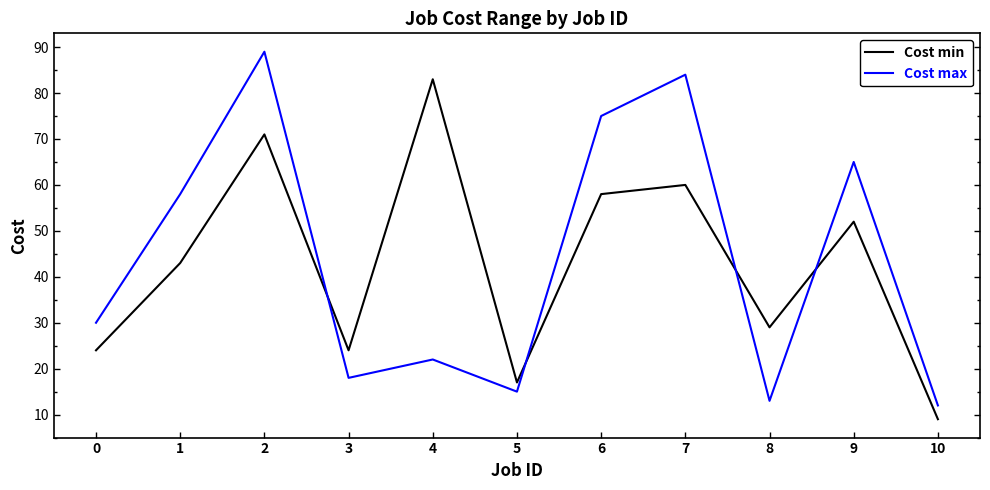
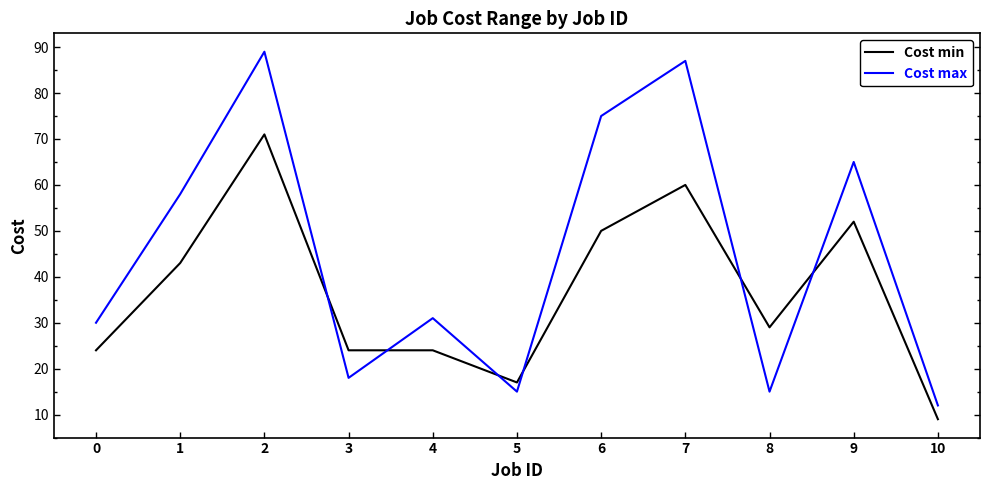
  {
    "Cost min": {
      "0": 24,
      "1": 43,
      "2": 71,
      "3": 24,
-     "4": 83,
+     "4": 24,
      "5": 17,
-     "6": 58,
+     "6": 50,
      "7": 60,
      "8": 29,
      "9": 52,
      "10": 9
    },
    "Cost max": {
      "0": 30,
      "1": 58,
      "2": 89,
      "3": 18,
-     "4": 22,
+     "4": 31,
      "5": 15,
      "6": 75,
-     "7": 84,
-     "8": 13,
+     "7": 87,
+     "8": 15,
      "9": 65,
      "10": 12
    }
  }
